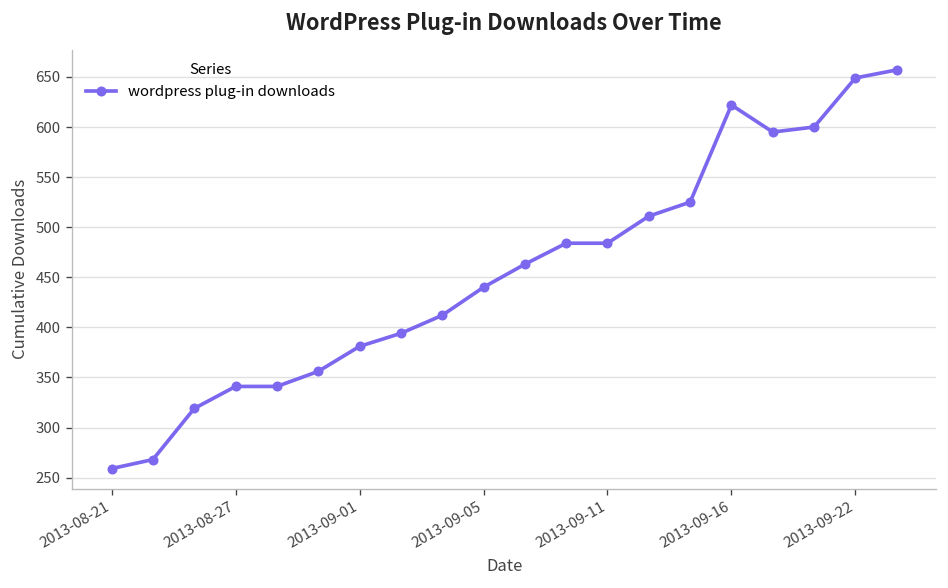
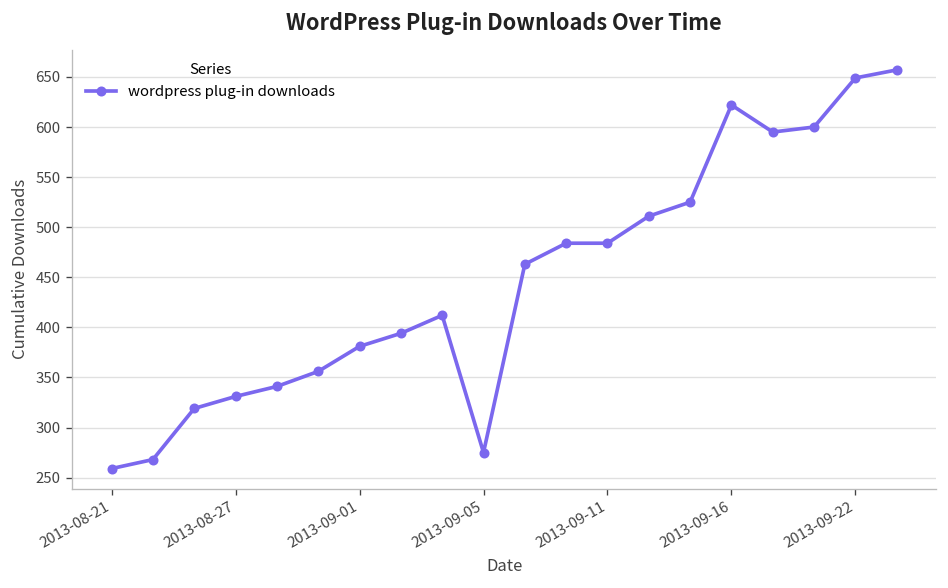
  {
    "2013-08-21": 260,
-   "2013-08-27": 340,
+   "2013-08-27": 330,
    "2013-09-01": 380,
-   "2013-09-05": 440,
+   "2013-09-05": 280,
    "2013-09-11": 480,
    "2013-09-16": 620,
    "2013-09-22": 650
  }
